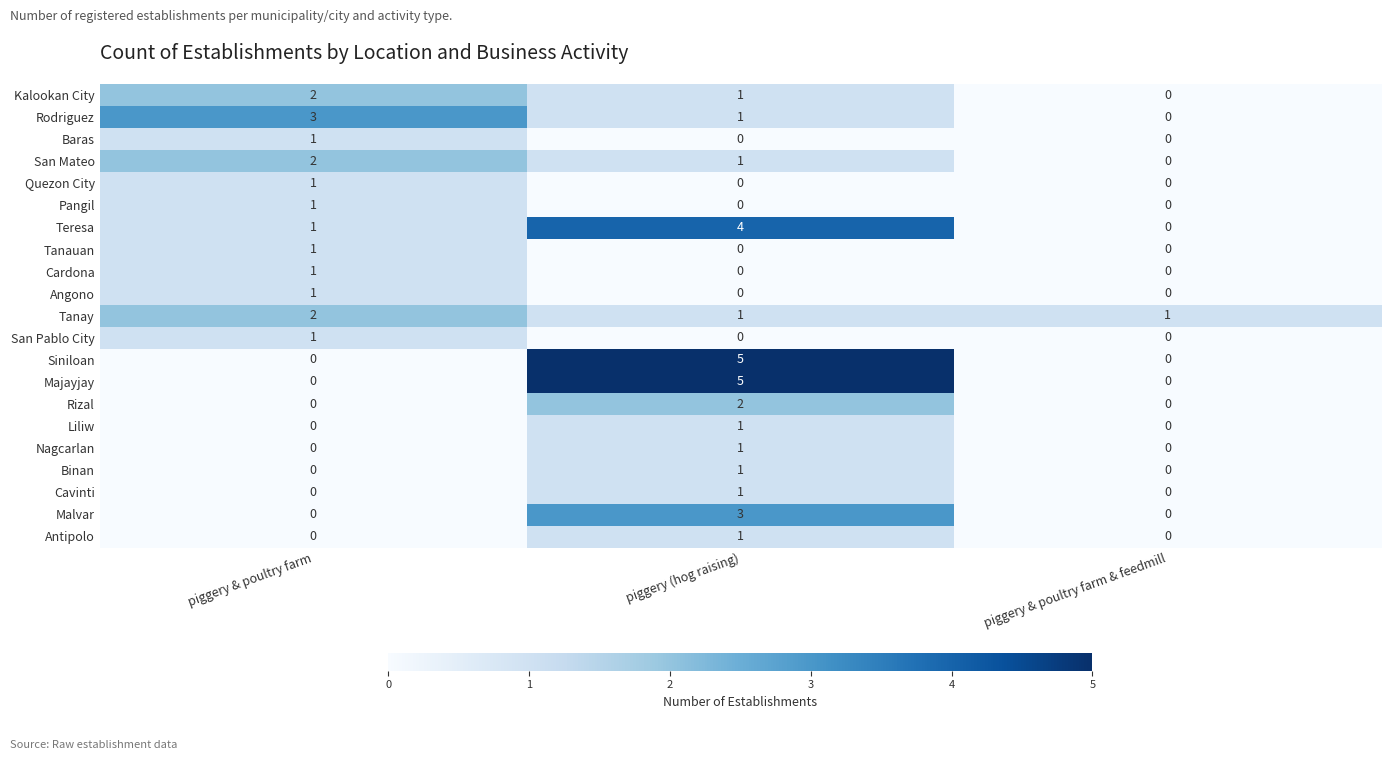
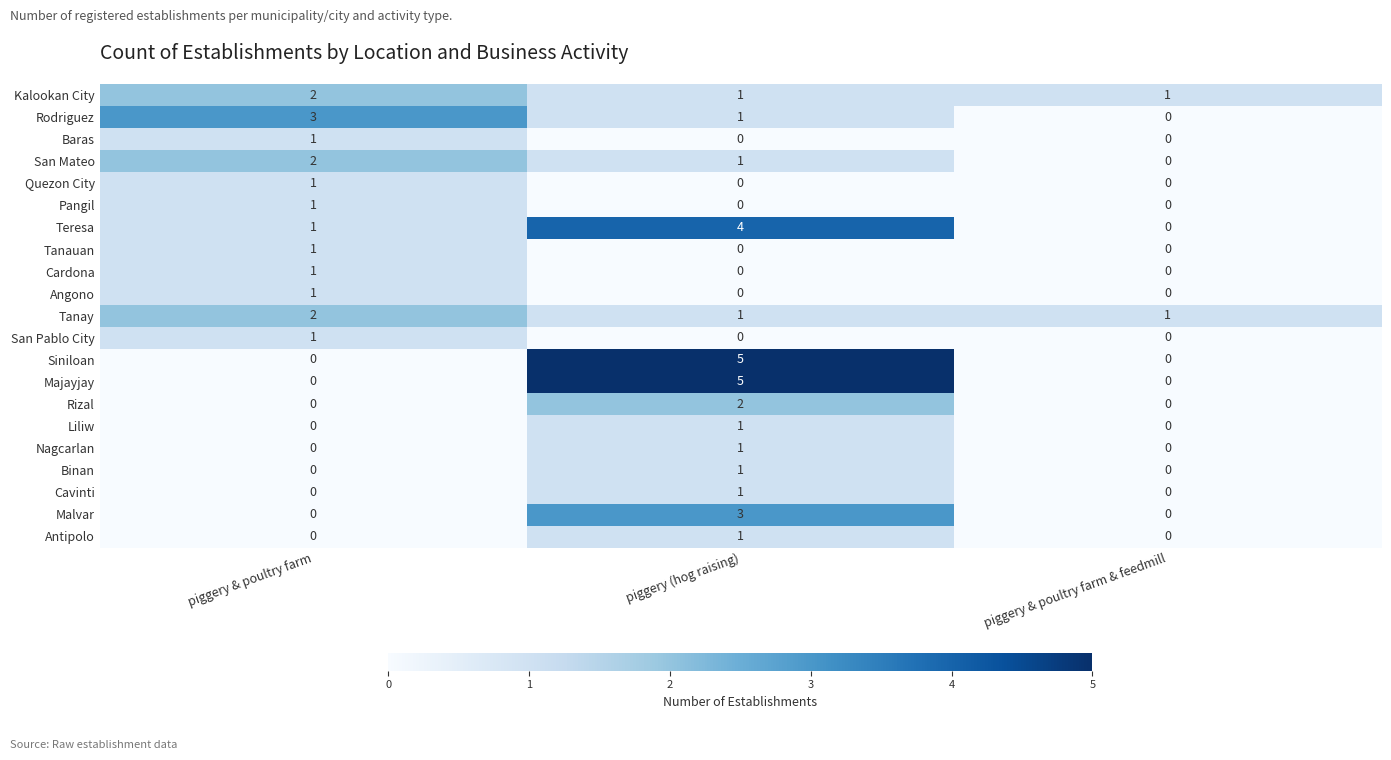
  {
    "Kalookan City": {
      "piggery & poultry farm": 2,
      "piggery (hog raising)": 1,
-     "piggery & poultry farm & feedmill": 0
+     "piggery & poultry farm & feedmill": 1
    },
    "Rodriguez": {
      "piggery & poultry farm": 3,
      "piggery (hog raising)": 1,
      "piggery & poultry farm & feedmill": 0
    },
    "Baras": {
      "piggery & poultry farm": 1,
      "piggery (hog raising)": 0,
      "piggery & poultry farm & feedmill": 0
    },
    "San Mateo": {
      "piggery & poultry farm": 2,
      "piggery (hog raising)": 1,
      "piggery & poultry farm & feedmill": 0
    },
    "Quezon City": {
      "piggery & poultry farm": 1,
      "piggery (hog raising)": 0,
      "piggery & poultry farm & feedmill": 0
    },
    "Pangil": {
      "piggery & poultry farm": 1,
      "piggery (hog raising)": 0,
      "piggery & poultry farm & feedmill": 0
    },
    "Teresa": {
      "piggery & poultry farm": 1,
      "piggery (hog raising)": 4,
      "piggery & poultry farm & feedmill": 0
    },
    "Tanauan": {
      "piggery & poultry farm": 1,
      "piggery (hog raising)": 0,
      "piggery & poultry farm & feedmill": 0
    },
    "Cardona": {
      "piggery & poultry farm": 1,
      "piggery (hog raising)": 0,
      "piggery & poultry farm & feedmill": 0
    },
    "Angono": {
      "piggery & poultry farm": 1,
      "piggery (hog raising)": 0,
      "piggery & poultry farm & feedmill": 0
    },
    "Tanay": {
      "piggery & poultry farm": 2,
      "piggery (hog raising)": 1,
      "piggery & poultry farm & feedmill": 1
    },
    "San Pablo City": {
      "piggery & poultry farm": 1,
      "piggery (hog raising)": 0,
      "piggery & poultry farm & feedmill": 0
    },
    "Siniloan": {
      "piggery & poultry farm": 0,
      "piggery (hog raising)": 5,
      "piggery & poultry farm & feedmill": 0
    },
    "Majayjay": {
      "piggery & poultry farm": 0,
      "piggery (hog raising)": 5,
      "piggery & poultry farm & feedmill": 0
    },
    "Rizal": {
      "piggery & poultry farm": 0,
      "piggery (hog raising)": 2,
      "piggery & poultry farm & feedmill": 0
    },
    "Liliw": {
      "piggery & poultry farm": 0,
      "piggery (hog raising)": 1,
      "piggery & poultry farm & feedmill": 0
    },
    "Nagcarlan": {
      "piggery & poultry farm": 0,
      "piggery (hog raising)": 1,
      "piggery & poultry farm & feedmill": 0
    },
    "Binan": {
      "piggery & poultry farm": 0,
      "piggery (hog raising)": 1,
      "piggery & poultry farm & feedmill": 0
    },
    "Cavinti": {
      "piggery & poultry farm": 0,
      "piggery (hog raising)": 1,
      "piggery & poultry farm & feedmill": 0
    },
    "Malvar": {
      "piggery & poultry farm": 0,
      "piggery (hog raising)": 3,
      "piggery & poultry farm & feedmill": 0
    },
    "Antipolo": {
      "piggery & poultry farm": 0,
      "piggery (hog raising)": 1,
      "piggery & poultry farm & feedmill": 0
    }
  }
